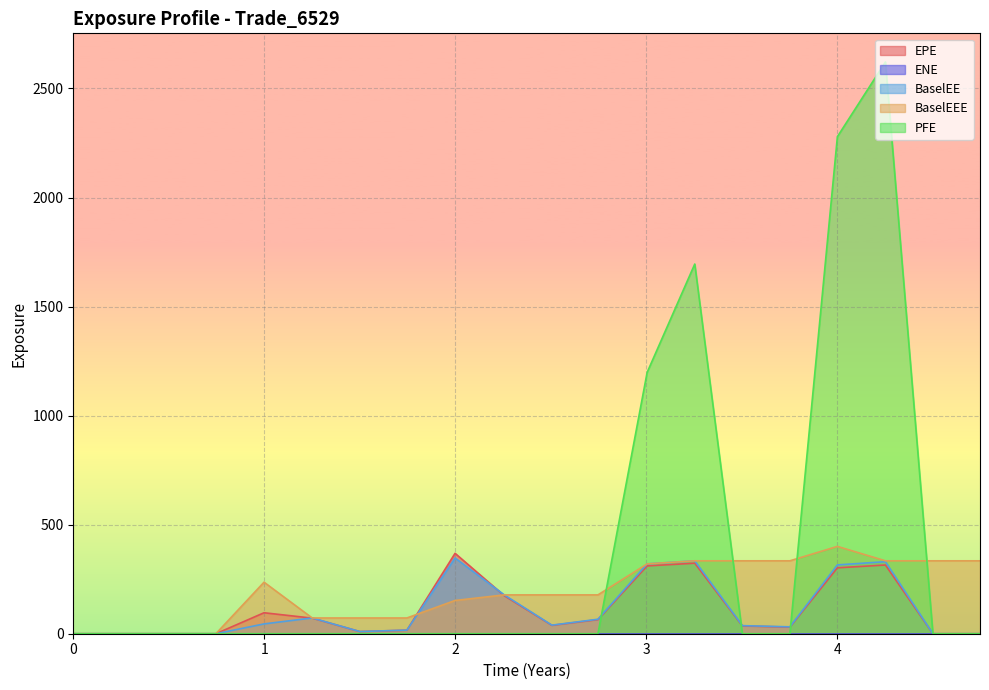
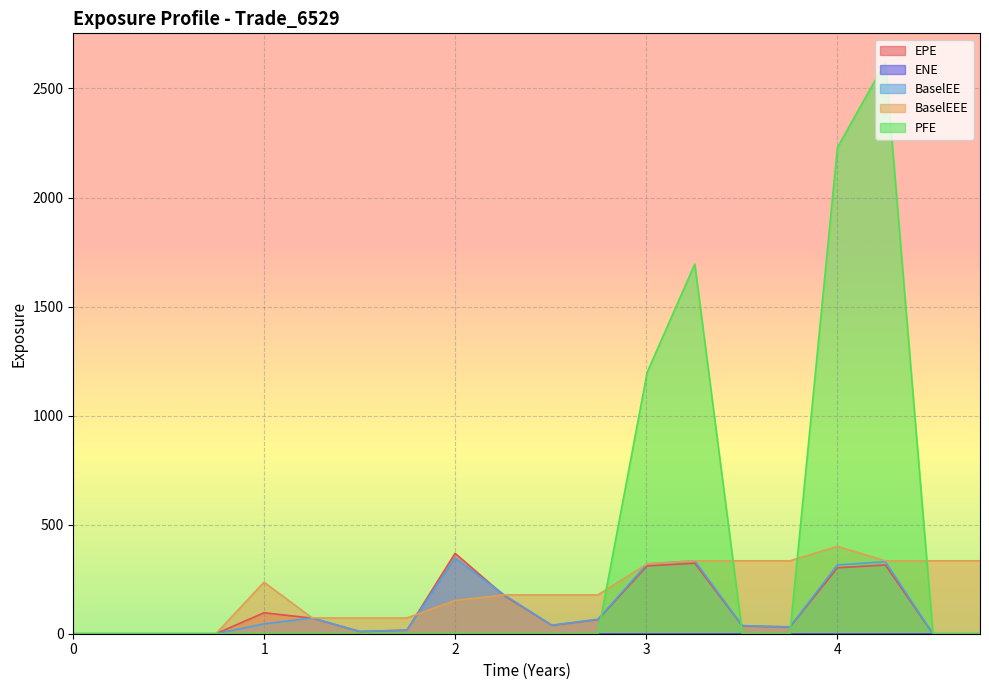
  {
    "EPE": {
      "1": 100,
      "2": 370,
      "4": 300
    },
    "ENE": {
      "3": 0,
      "4": 0
    },
    "BaselEE": {
      "1": 40,
      "2": 350,
      "4": 320
    },
    "BaselEEE": {
      "1": 240,
      "2": 150,
      "4": 400
    },
    "PFE": {
      "3": 1200,
-     "4": 2280
+     "4": 2230
    }
  }
